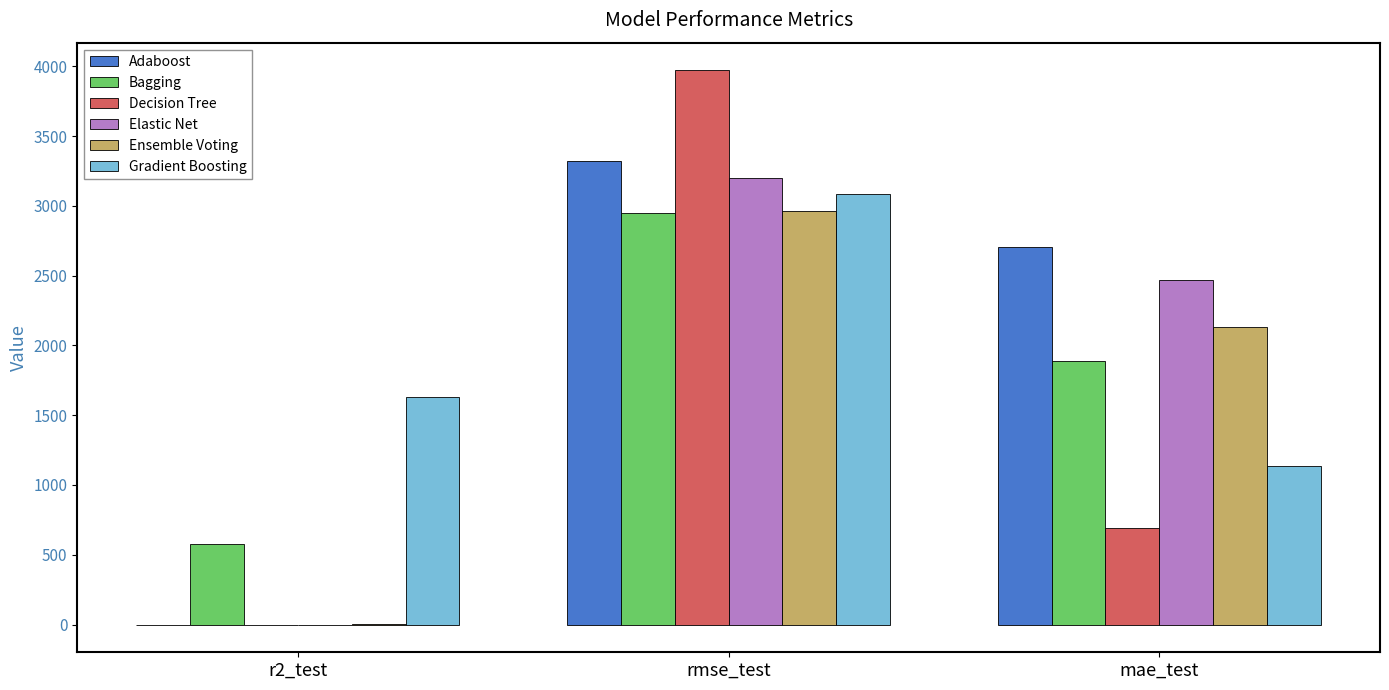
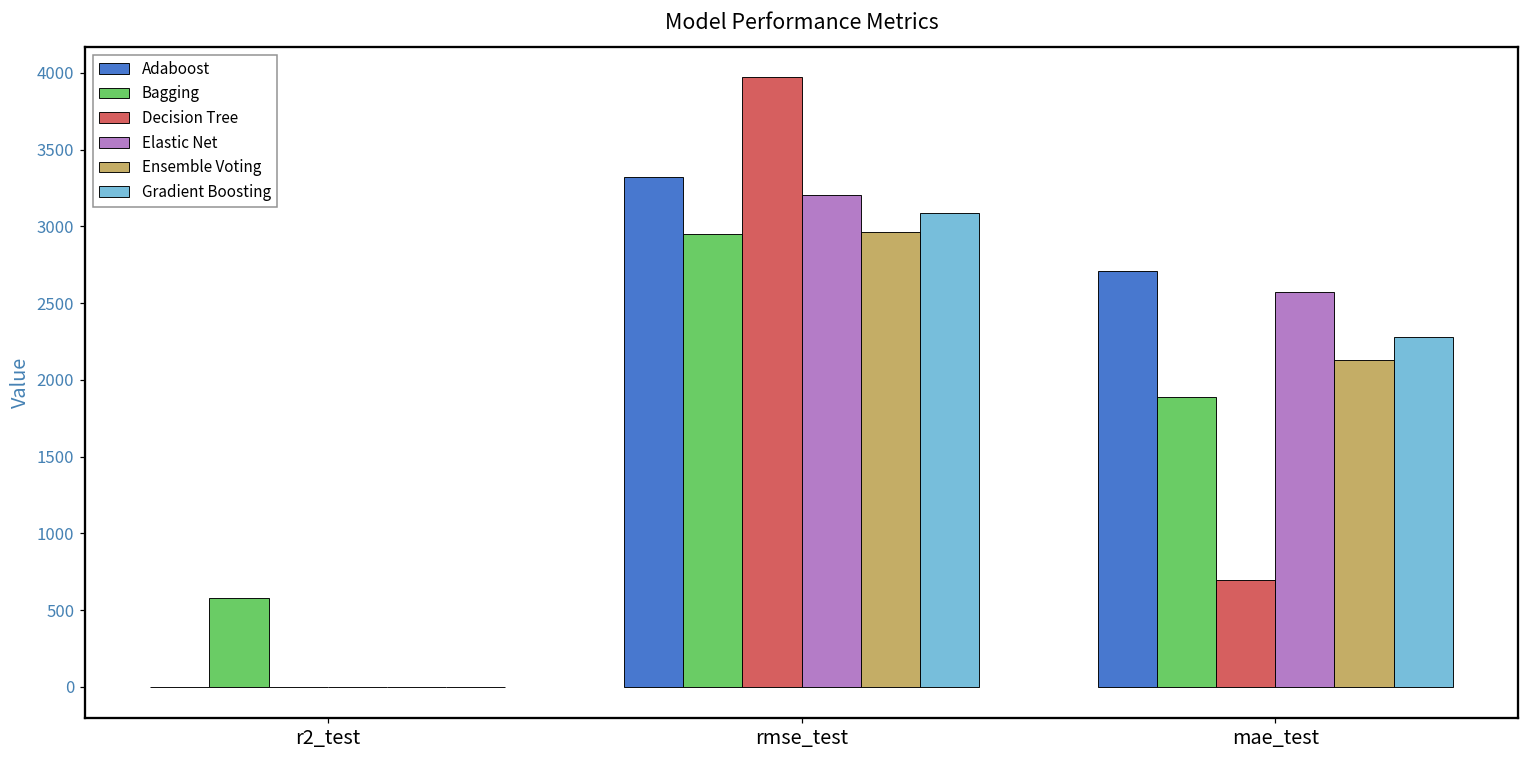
  {
    "Adaboost": {
      "rmse_test": 3320,
      "mae_test": 2710
    },
    "Bagging": {
      "r2_test": 580,
      "rmse_test": 2950,
      "mae_test": 1890
    },
    "Decision Tree": {
      "rmse_test": 3970,
      "mae_test": 700
    },
    "Elastic Net": {
      "rmse_test": 3200,
-     "mae_test": 2470
+     "mae_test": 2570
    },
    "Ensemble Voting": {
      "rmse_test": 2960,
      "mae_test": 2130
    },
    "Gradient Boosting": {
-     "r2_test": 1630,
+     "r2_test": 0,
      "rmse_test": 3090,
-     "mae_test": 1130
+     "mae_test": 2280
    }
  }
